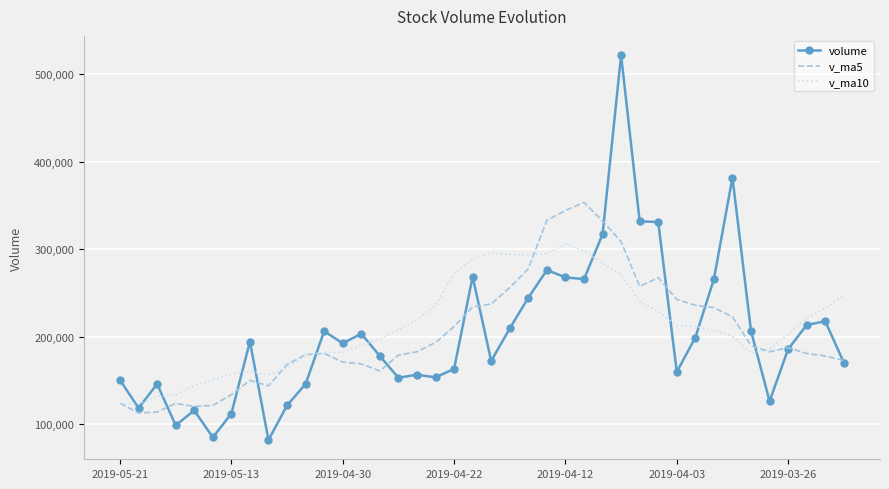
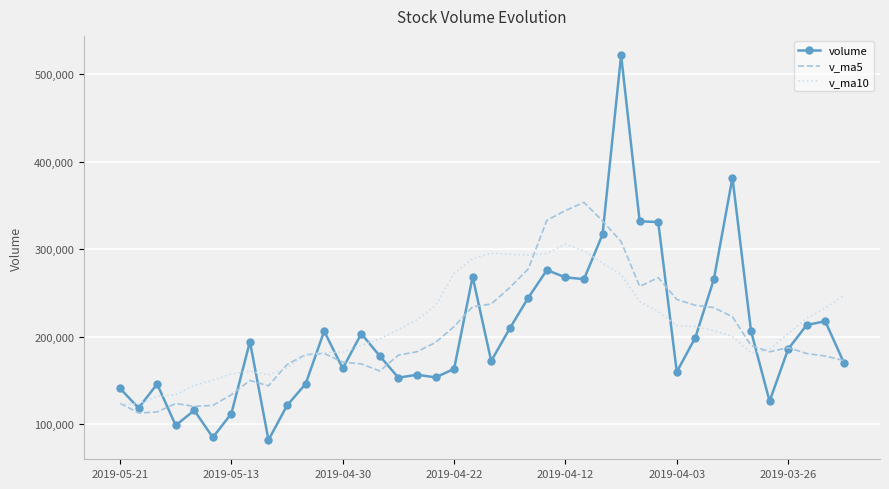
  {
    "volume": {
-     "2019-05-21": "150,000",
+     "2019-05-21": "140,000",
      "2019-05-13": "110,000",
-     "2019-04-30": "190,000",
+     "2019-04-30": "160,000",
      "2019-04-22": "160,000",
      "2019-04-12": "270,000",
      "2019-04-03": "160,000"
    }
  }
